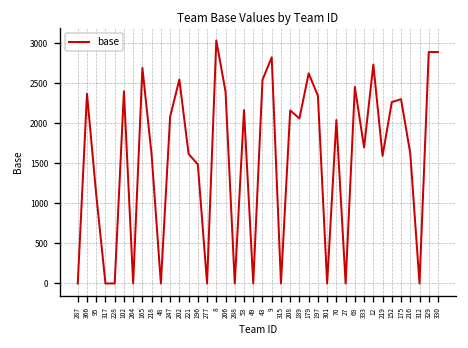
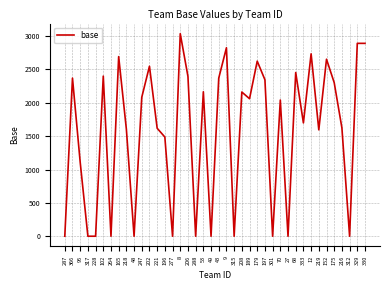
  {
    "287": 0,
    "366": 2400,
    "95": 1100,
    "317": 0,
    "228": 0,
    "102": 2400,
    "264": 0,
    "165": 2700,
    "218": 1600,
    "48": 0,
    "247": 2100,
    "202": 2500,
    "221": 1600,
    "196": 1500,
    "277": 0,
    "8": 3000,
    "206": 2400,
    "288": 0,
    "53": 2200,
    "49": 0,
-   "43": 2500,
+   "43": 2400,
    "9": 2800,
    "315": 0,
    "208": 2200,
    "189": 2100,
    "179": 2600,
    "197": 2300,
    "301": 0,
    "70": 2000,
    "27": 0,
    "68": 2500,
    "333": 1700,
    "12": 2700,
    "219": 1600,
-   "152": 2300,
+   "152": 2700,
    "175": 2300,
    "216": 1600,
    "312": 0,
    "329": 2900,
    "330": 2900
  }
